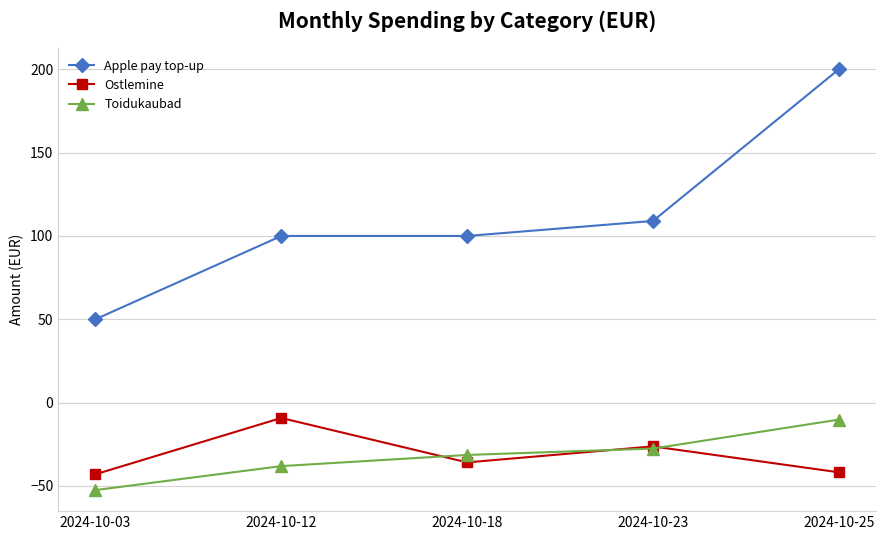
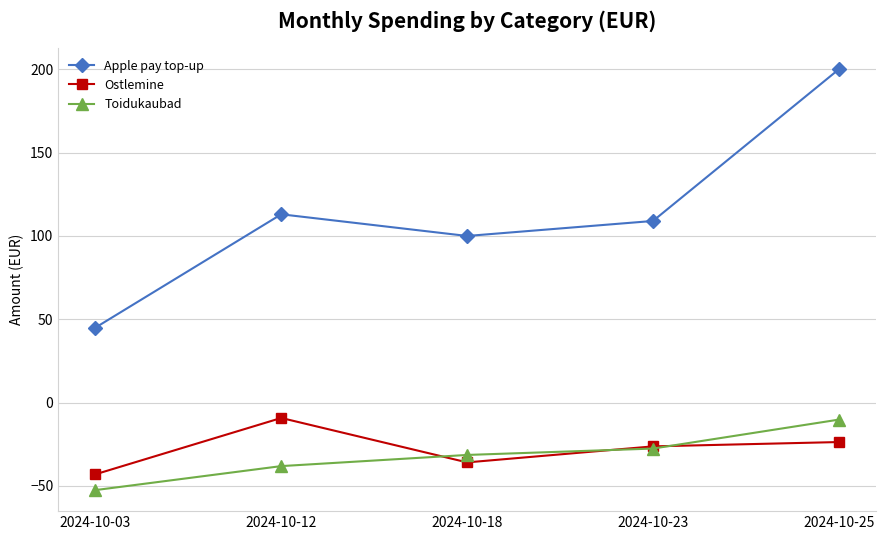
  {
    "Apple pay top-up": {
-     "2024-10-03": 50,
-     "2024-10-12": 100,
+     "2024-10-03": 45,
+     "2024-10-12": 113,
      "2024-10-18": 100,
      "2024-10-23": 109,
      "2024-10-25": 200
    },
    "Ostlemine": {
      "2024-10-03": -43,
      "2024-10-12": -9,
      "2024-10-18": -36,
-     "2024-10-25": -42
+     "2024-10-25": -24
    },
    "Toidukaubad": {
      "2024-10-03": -52,
      "2024-10-12": -38,
      "2024-10-18": -31,
      "2024-10-25": -10
    }
  }
